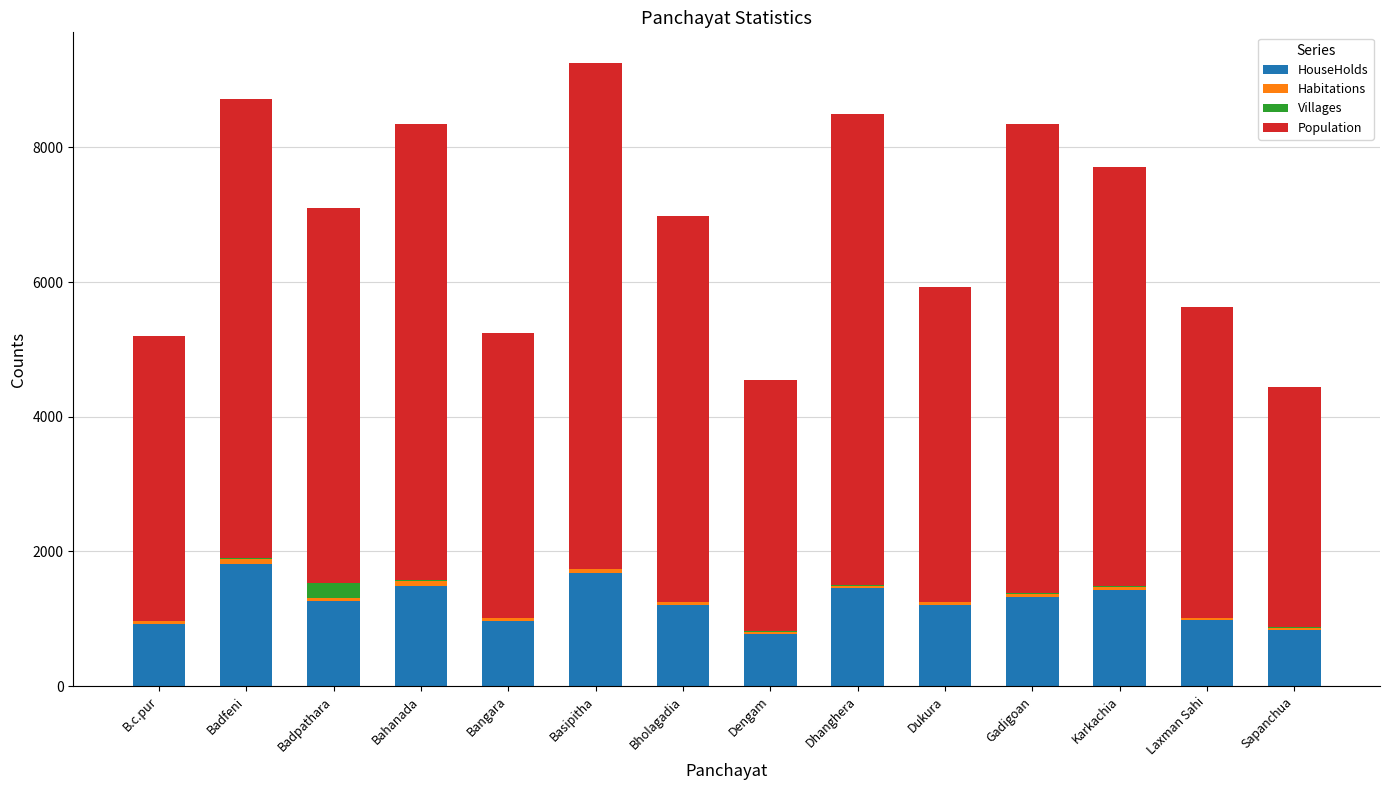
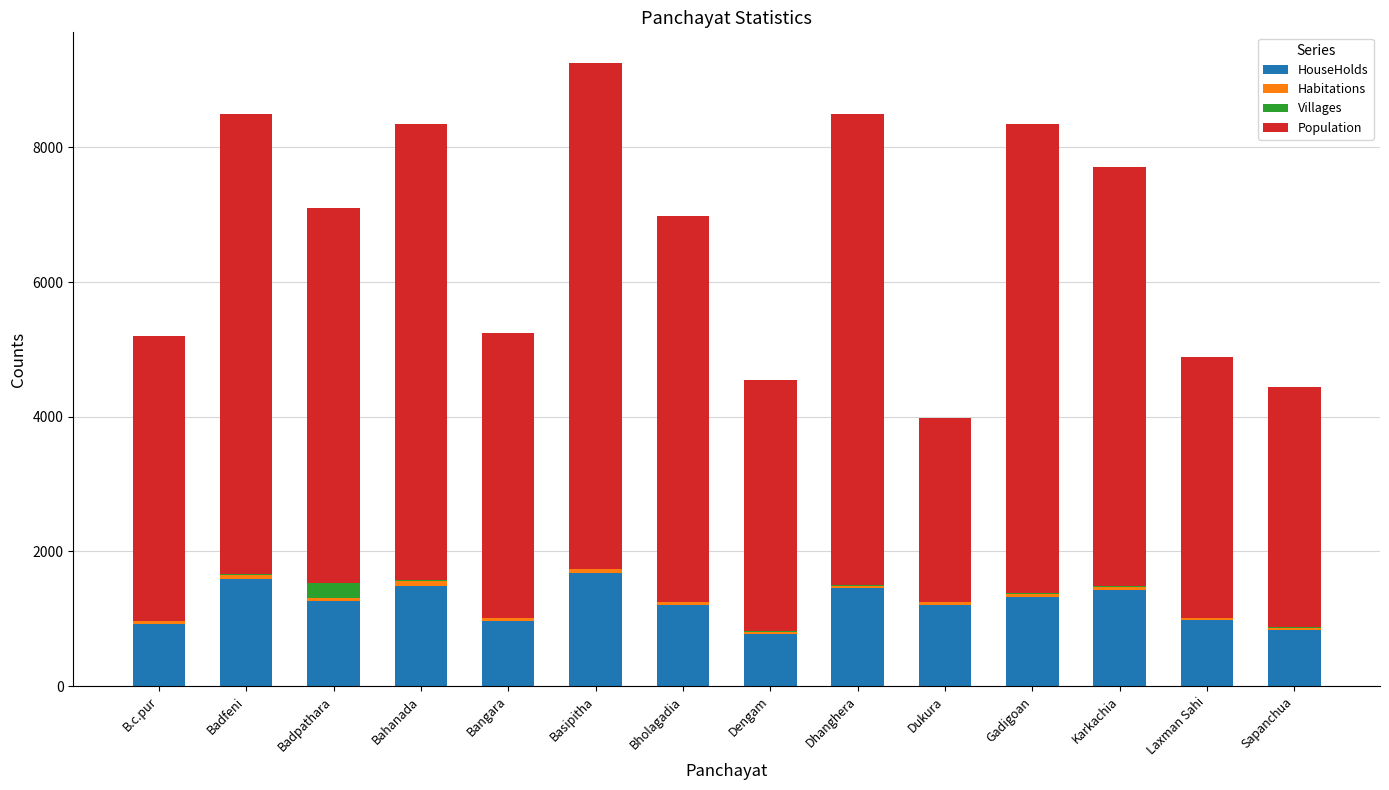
  {
    "HouseHolds": {
      "B.c.pur": 900,
-     "Badfeni": 1800,
+     "Badfeni": 1600,
      "Badpathara": 1300,
      "Bahanada": 1500,
      "Bangara": 1000,
      "Basipitha": 1700,
      "Bholagadia": 1200,
      "Dengam": 800,
      "Dhanghera": 1500,
      "Dukura": 1200,
      "Gadigoan": 1300,
      "Karkachia": 1400,
      "Laxman Sahi": 1000,
      "Sapanchua": 800
    },
    "Habitations": {
      "B.c.pur": 0,
      "Badfeni": 100,
      "Badpathara": 100,
      "Bahanada": 100,
      "Bangara": 0,
      "Basipitha": 100,
      "Bholagadia": 0,
      "Dhanghera": 0,
      "Dukura": 0,
      "Gadigoan": 0,
      "Karkachia": 100
    },
    "Villages": {
      "Badpathara": 200
    },
    "Population": {
      "B.c.pur": 4200,
      "Badfeni": 6800,
      "Badpathara": 5600,
      "Bahanada": 6800,
      "Bangara": 4200,
      "Basipitha": 7500,
      "Bholagadia": 5700,
      "Dengam": 3700,
      "Dhanghera": 7000,
-     "Dukura": 4700,
+     "Dukura": 2700,
      "Gadigoan": 7000,
      "Karkachia": 6200,
-     "Laxman Sahi": 4600,
+     "Laxman Sahi": 3900,
      "Sapanchua": 3600
    }
  }
